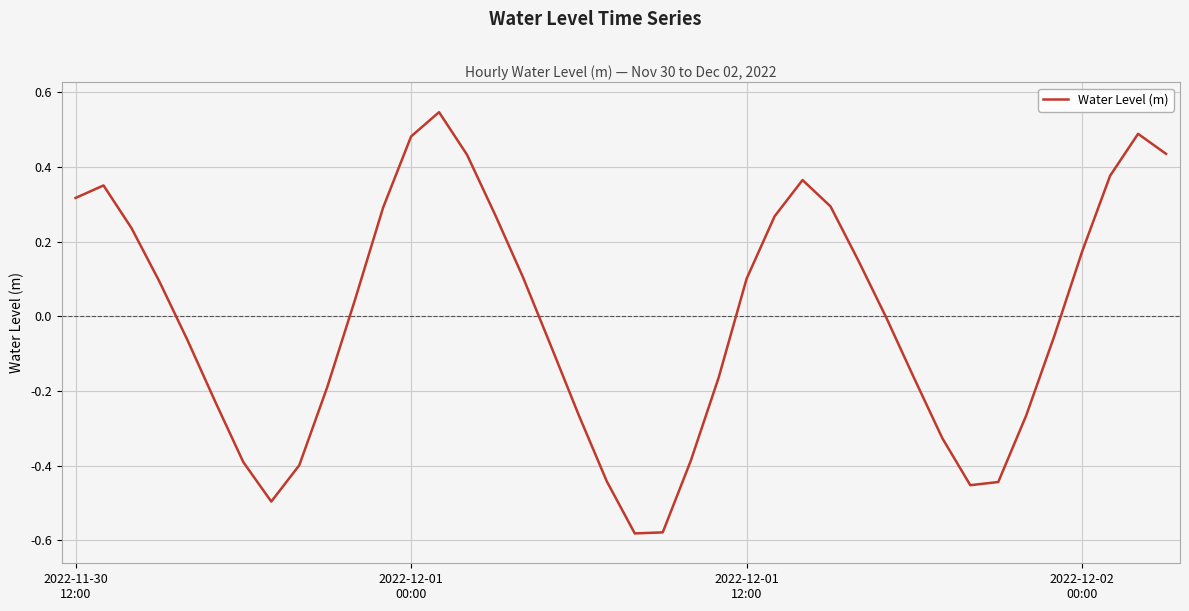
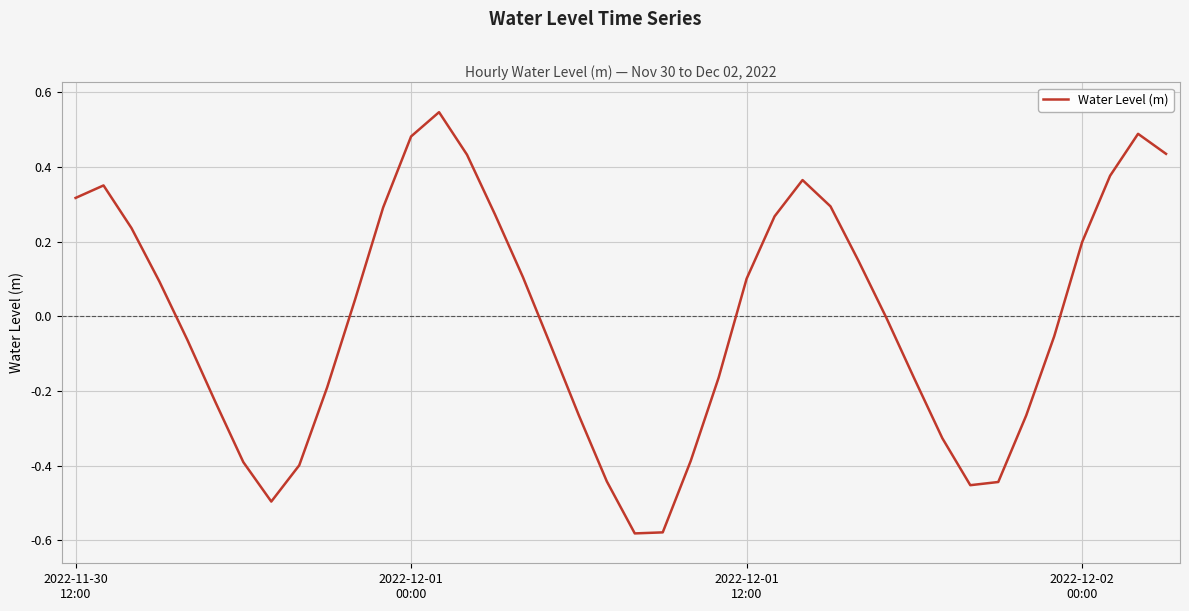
  {
    "2022-11-30 12:00": 0.32,
    "2022-12-01 00:00": 0.48,
    "2022-12-01 12:00": 0.10,
-   "2022-12-02 00:00": 0.17
+   "2022-12-02 00:00": 0.20
  }
